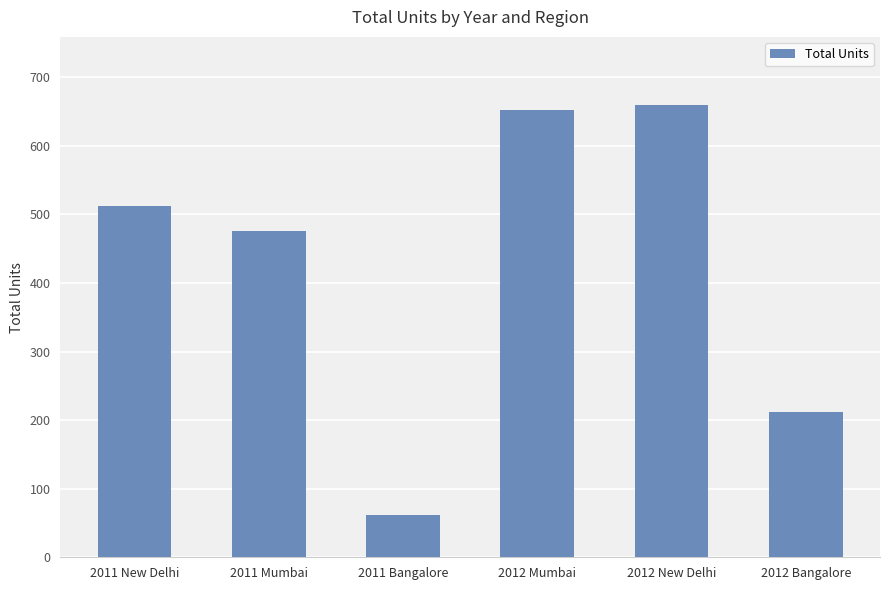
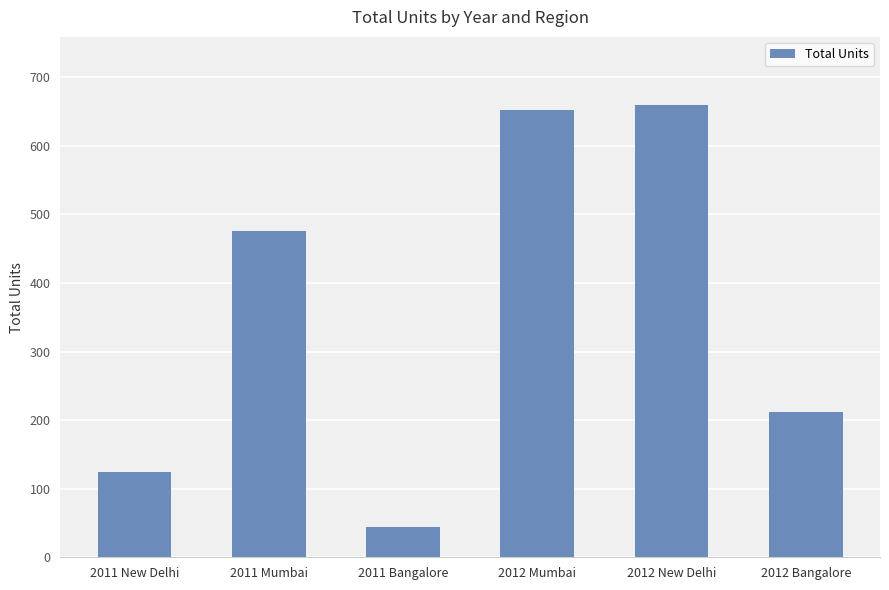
  {
-   "2011 New Delhi": 510,
+   "2011 New Delhi": 120,
    "2011 Mumbai": 480,
-   "2011 Bangalore": 60,
+   "2011 Bangalore": 40,
    "2012 Mumbai": 650,
    "2012 New Delhi": 660,
    "2012 Bangalore": 210
  }
